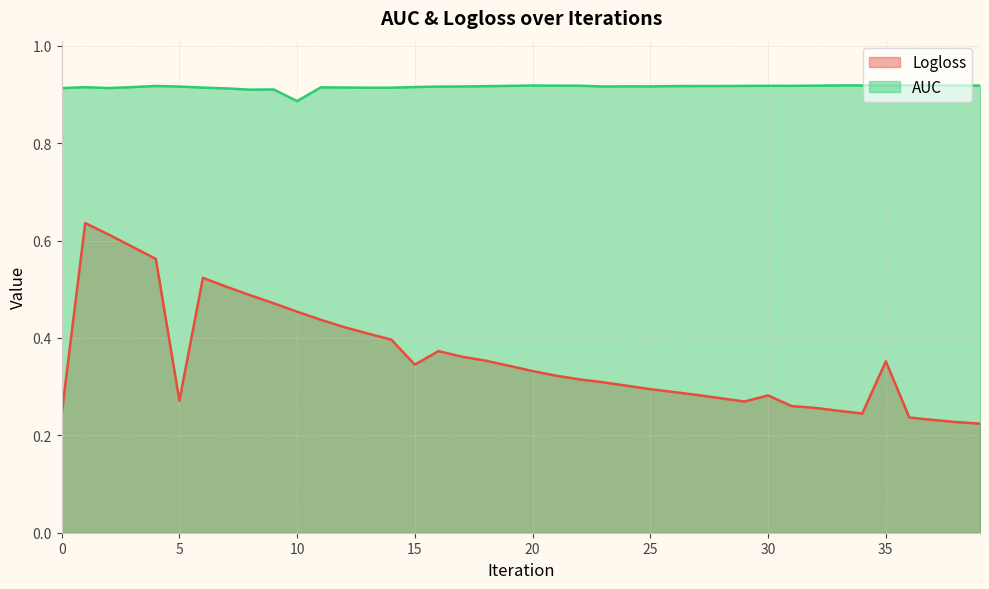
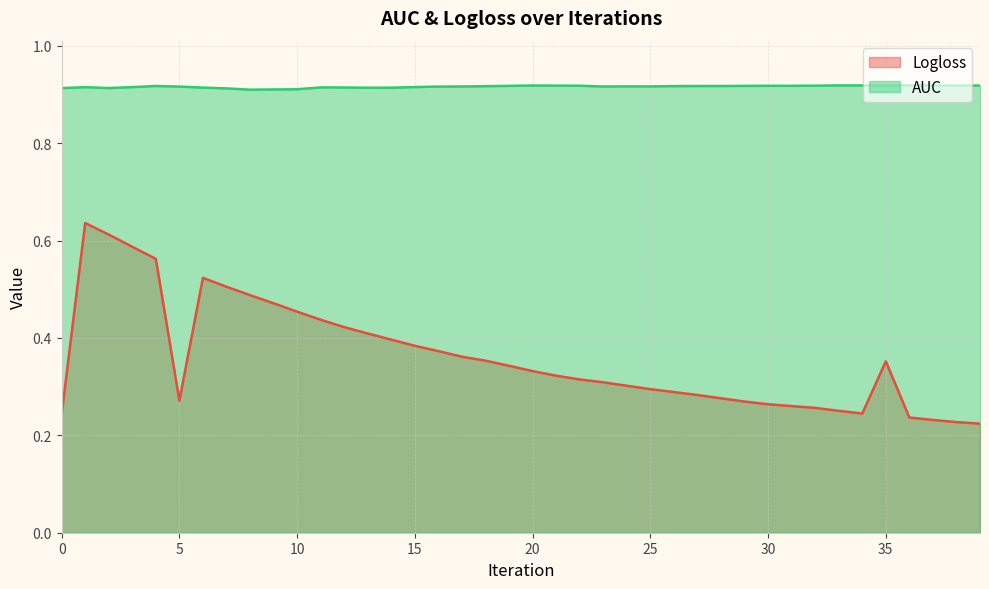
  {
    "Logloss": {
      "0": 0.24,
      "5": 0.27,
      "10": 0.45,
-     "15": 0.35,
+     "15": 0.38,
      "20": 0.33,
      "25": 0.29,
-     "30": 0.28,
+     "30": 0.26,
      "35": 0.35
    },
    "AUC": {
      "0": 0.91,
      "5": 0.92,
-     "10": 0.89,
+     "10": 0.91,
      "15": 0.92,
      "20": 0.92,
      "25": 0.92,
      "30": 0.92
    }
  }
